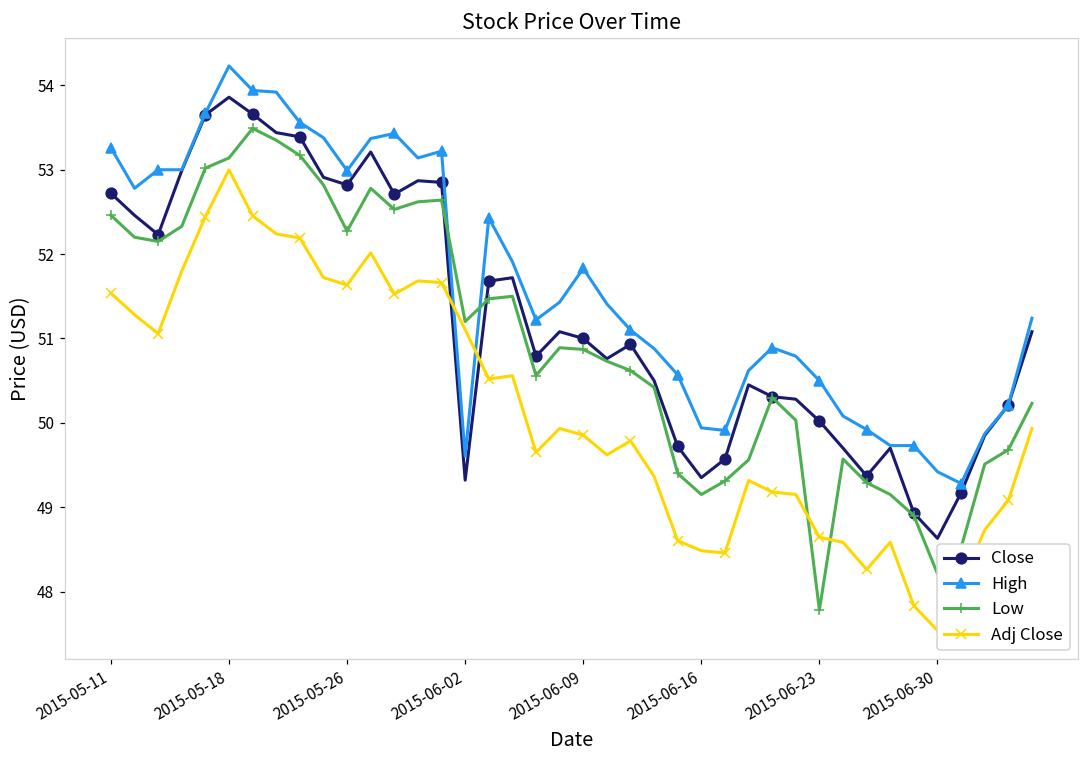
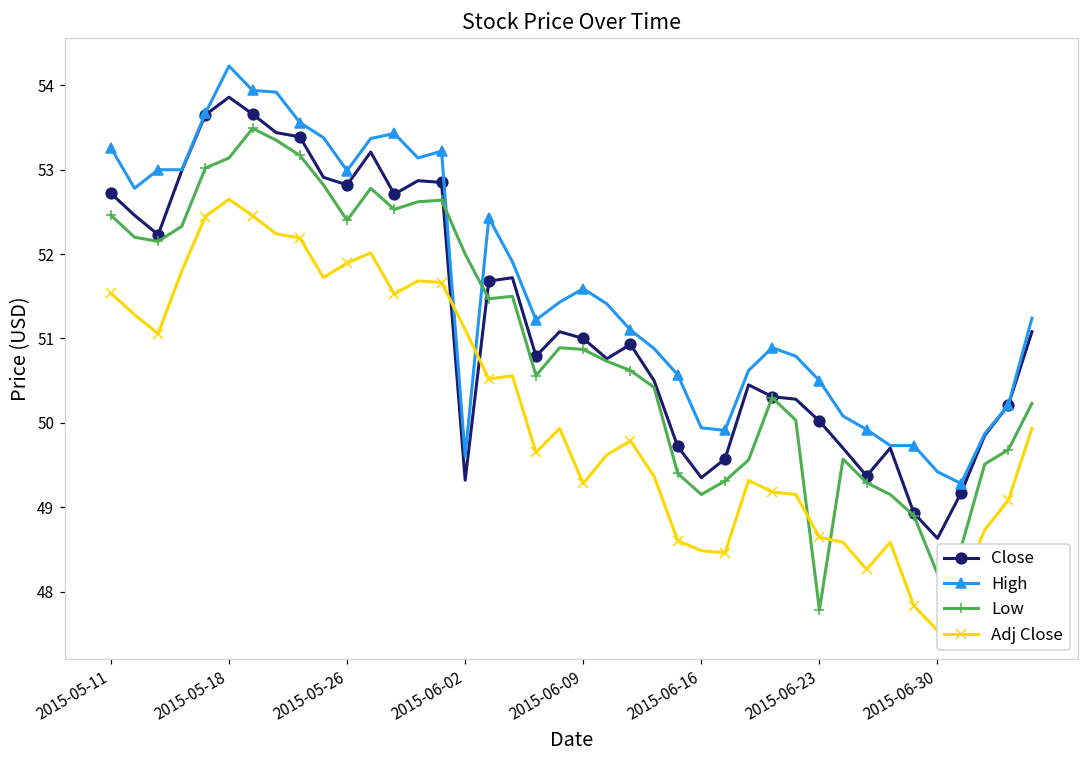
  {
    "Close": {
      "2015-05-11": 52.7,
      "2015-05-18": 53.9,
      "2015-05-26": 52.8,
      "2015-06-02": 49.3,
      "2015-06-09": 51.0,
      "2015-06-16": 49.3,
      "2015-06-23": 50.0
    },
    "High": {
      "2015-05-11": 53.3,
      "2015-05-18": 54.2,
      "2015-05-26": 53.0,
      "2015-06-02": 49.6,
-     "2015-06-09": 51.8,
+     "2015-06-09": 51.6,
      "2015-06-16": 49.9,
      "2015-06-23": 50.5,
      "2015-06-30": 49.4
    },
    "Low": {
      "2015-05-11": 52.5,
      "2015-05-18": 53.1,
-     "2015-05-26": 52.3,
-     "2015-06-02": 51.2,
+     "2015-05-26": 52.4,
+     "2015-06-02": 52.0,
      "2015-06-09": 50.9,
      "2015-06-16": 49.2,
      "2015-06-23": 47.8
    },
    "Adj Close": {
      "2015-05-11": 51.5,
-     "2015-05-18": 53.0,
-     "2015-05-26": 51.6,
+     "2015-05-18": 52.7,
+     "2015-05-26": 51.9,
      "2015-06-02": 51.1,
-     "2015-06-09": 49.9,
+     "2015-06-09": 49.3,
      "2015-06-16": 48.5,
      "2015-06-23": 48.6
    }
  }
